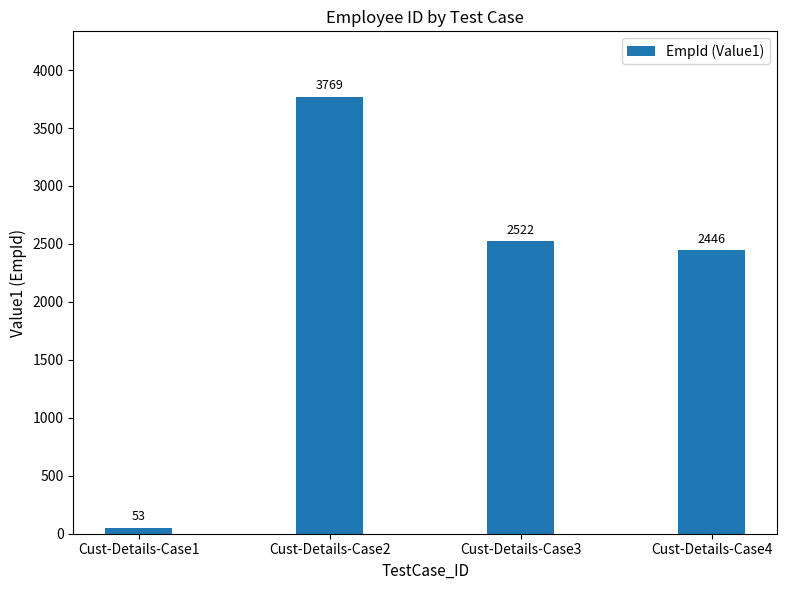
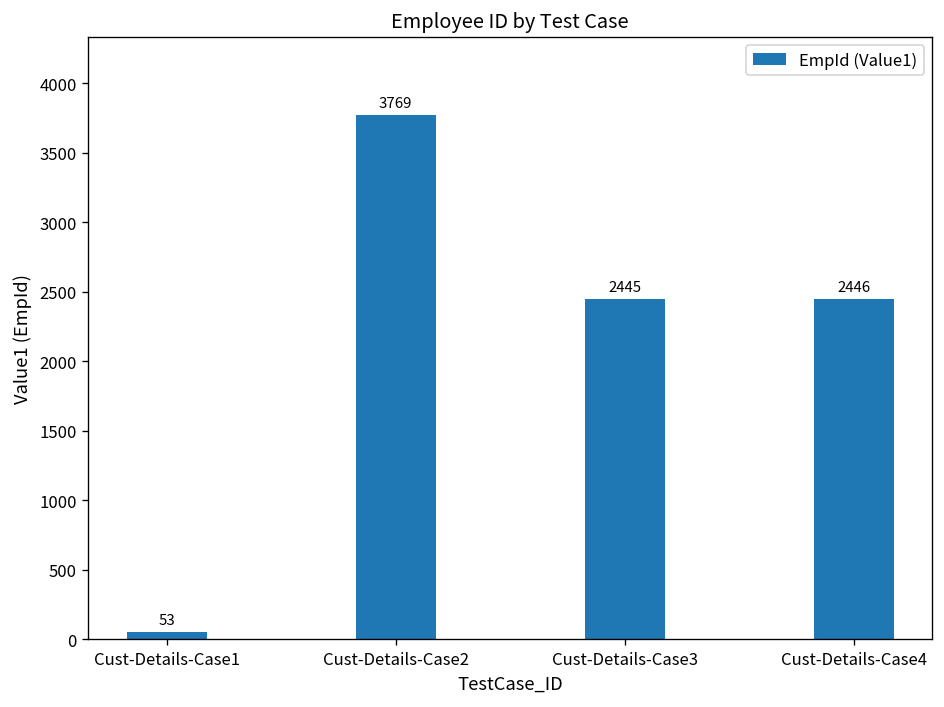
  {
    "Cust-Details-Case1": 53,
    "Cust-Details-Case2": 3769,
-   "Cust-Details-Case3": 2522,
+   "Cust-Details-Case3": 2445,
    "Cust-Details-Case4": 2446
  }
